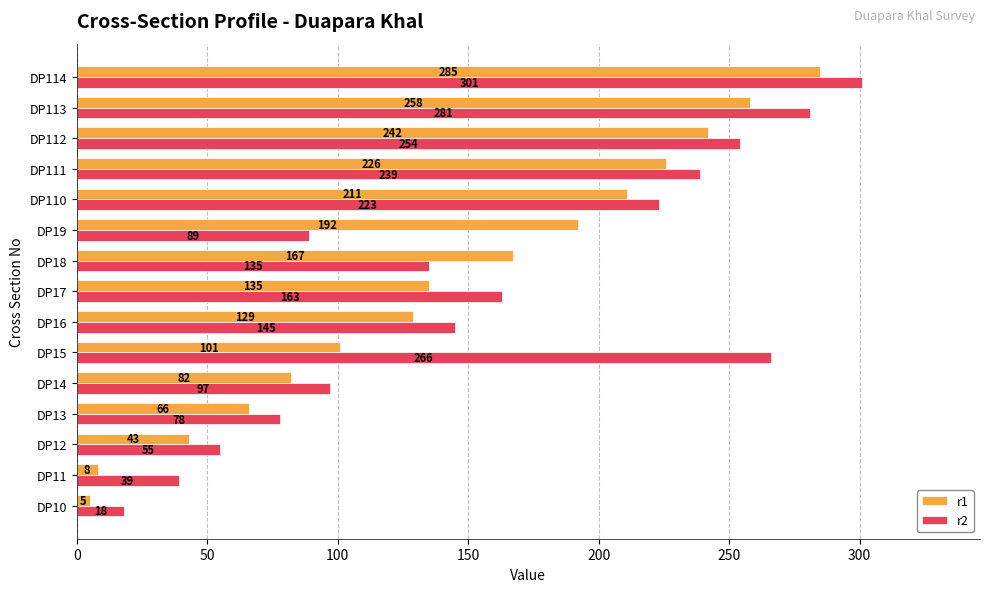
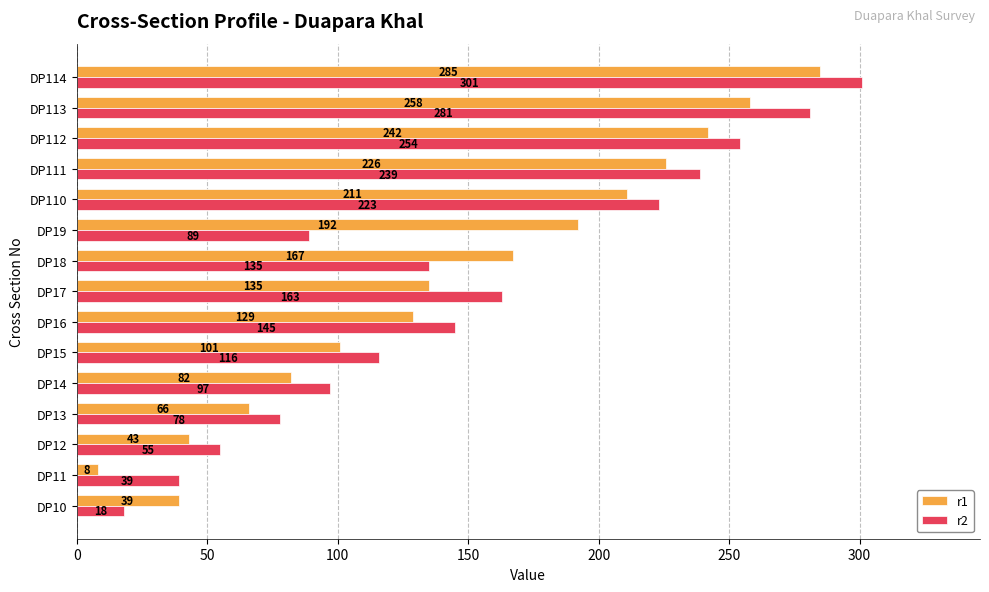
  {
    "r1": {
      "DP114": 285,
      "DP113": 258,
      "DP112": 242,
      "DP111": 226,
      "DP110": 211,
      "DP19": 192,
      "DP18": 167,
      "DP17": 135,
      "DP16": 129,
      "DP15": 101,
      "DP14": 82,
      "DP13": 66,
      "DP12": 43,
      "DP11": 8,
-     "DP10": 5
+     "DP10": 39
    },
    "r2": {
      "DP114": 301,
      "DP113": 281,
      "DP112": 254,
      "DP111": 239,
      "DP110": 223,
      "DP19": 89,
      "DP18": 135,
      "DP17": 163,
      "DP16": 145,
-     "DP15": 266,
+     "DP15": 116,
      "DP14": 97,
      "DP13": 78,
      "DP12": 55,
      "DP11": 39,
      "DP10": 18
    }
  }
